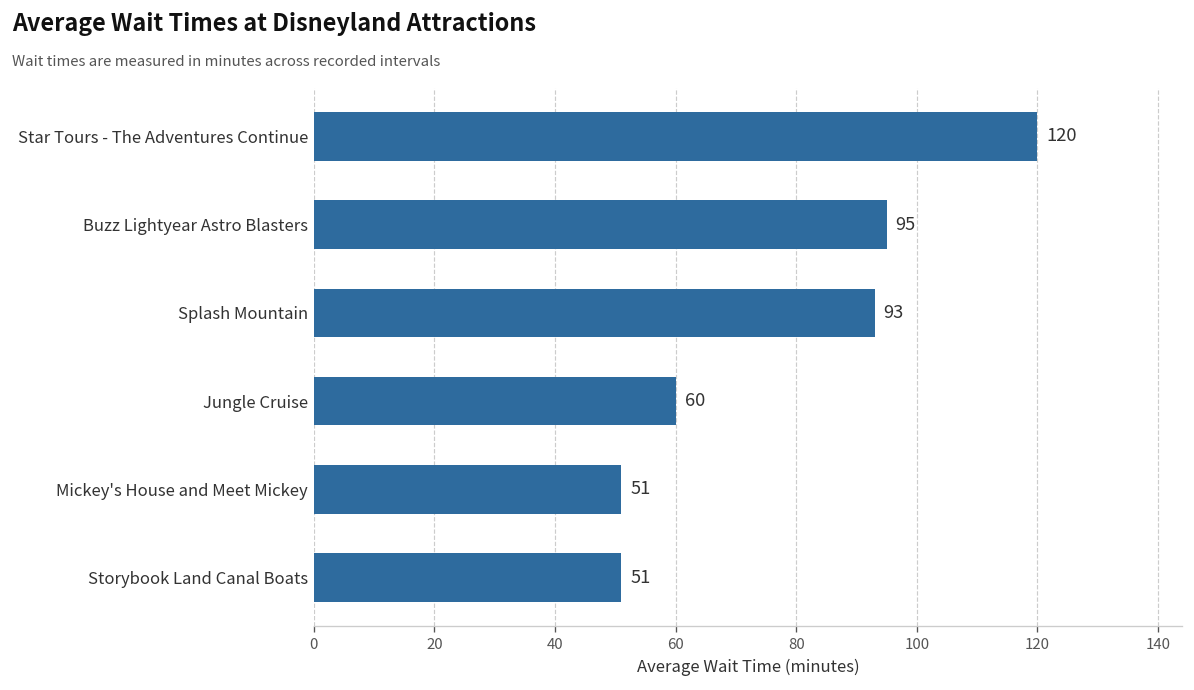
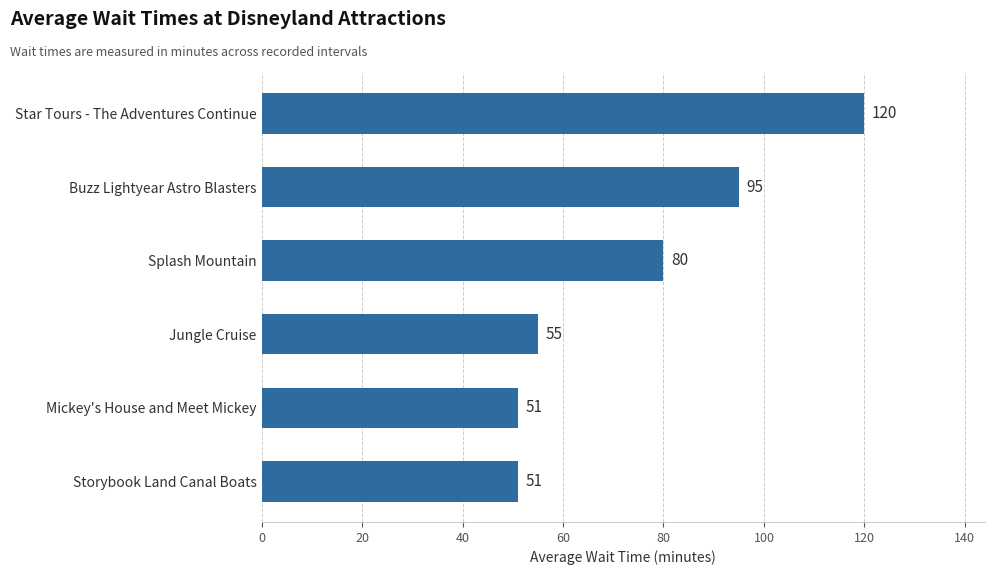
  {
    "Star Tours - The Adventures Continue": 120,
    "Buzz Lightyear Astro Blasters": 95,
-   "Splash Mountain": 93,
-   "Jungle Cruise": 60,
+   "Splash Mountain": 80,
+   "Jungle Cruise": 55,
    "Mickey's House and Meet Mickey": 51,
    "Storybook Land Canal Boats": 51
  }
